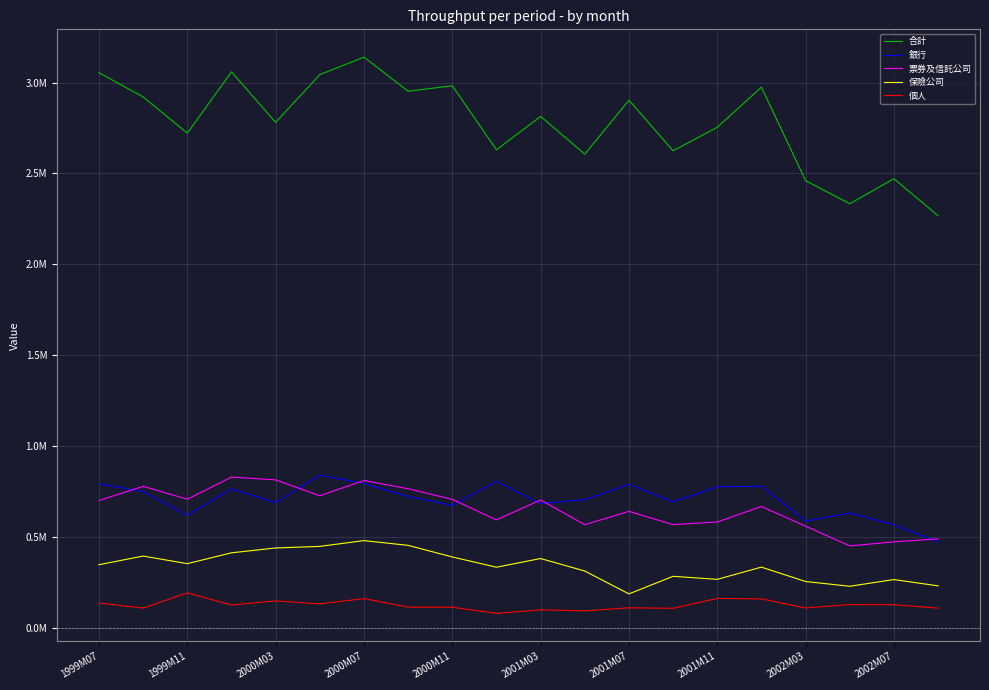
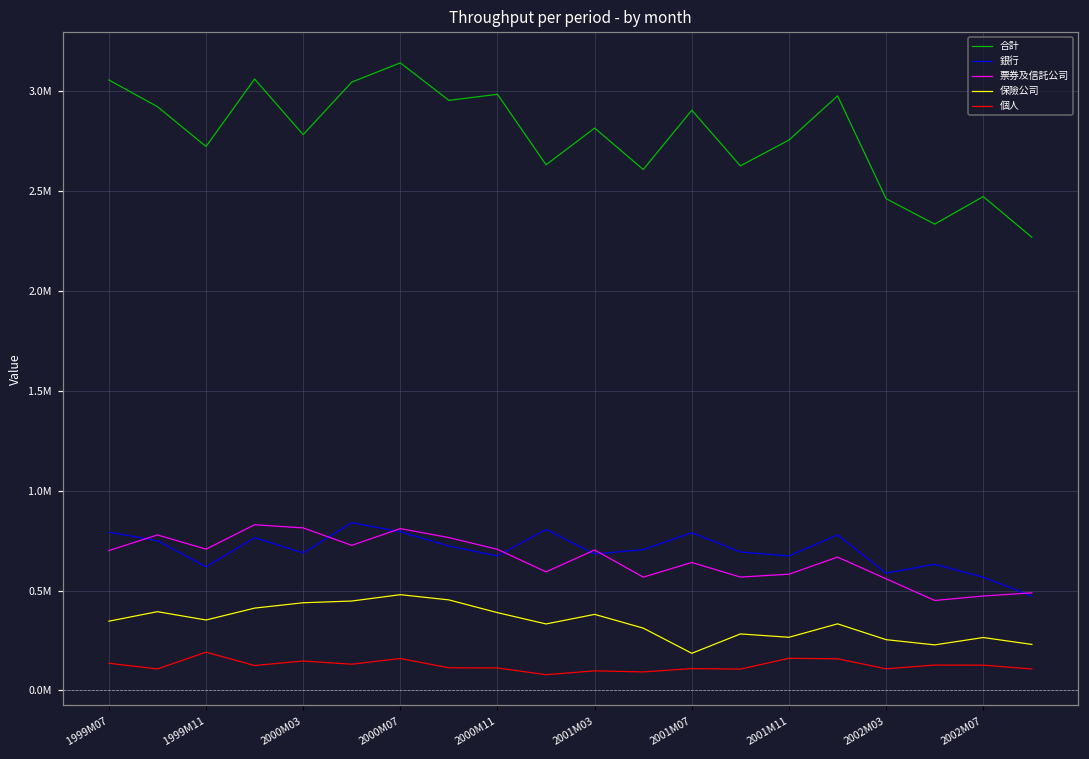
  {
    "合計": {
      "1999M07": 3050000,
      "1999M11": 2720000,
      "2000M03": 2780000,
      "2000M07": 3140000,
      "2000M11": 2980000,
      "2001M03": 2810000,
      "2001M07": 2900000,
      "2001M11": 2750000,
      "2002M03": 2460000,
      "2002M07": 2470000
    },
    "銀行": {
      "1999M07": 790000,
      "1999M11": 620000,
      "2000M03": 690000,
      "2000M07": 790000,
      "2000M11": 670000,
      "2001M03": 680000,
      "2001M07": 790000,
-     "2001M11": 780000,
+     "2001M11": 670000,
      "2002M03": 590000,
      "2002M07": 570000
    },
    "票券及信託公司": {
      "1999M07": 700000,
      "1999M11": 710000,
      "2000M03": 810000,
      "2000M07": 810000,
      "2000M11": 710000,
      "2001M03": 700000,
      "2001M07": 640000,
      "2001M11": 580000,
      "2002M03": 560000,
      "2002M07": 470000
    },
    "保險公司": {
      "1999M07": 350000,
      "1999M11": 350000,
      "2000M03": 440000,
      "2000M07": 480000,
      "2000M11": 390000,
      "2001M03": 380000,
      "2001M07": 190000,
      "2001M11": 270000,
      "2002M03": 250000,
      "2002M07": 260000
    },
    "個人": {
      "1999M07": 140000,
      "1999M11": 190000,
      "2000M03": 150000,
      "2000M07": 160000,
      "2000M11": 110000,
      "2001M03": 100000,
      "2001M07": 110000,
      "2001M11": 160000,
      "2002M03": 110000,
      "2002M07": 130000
    }
  }
